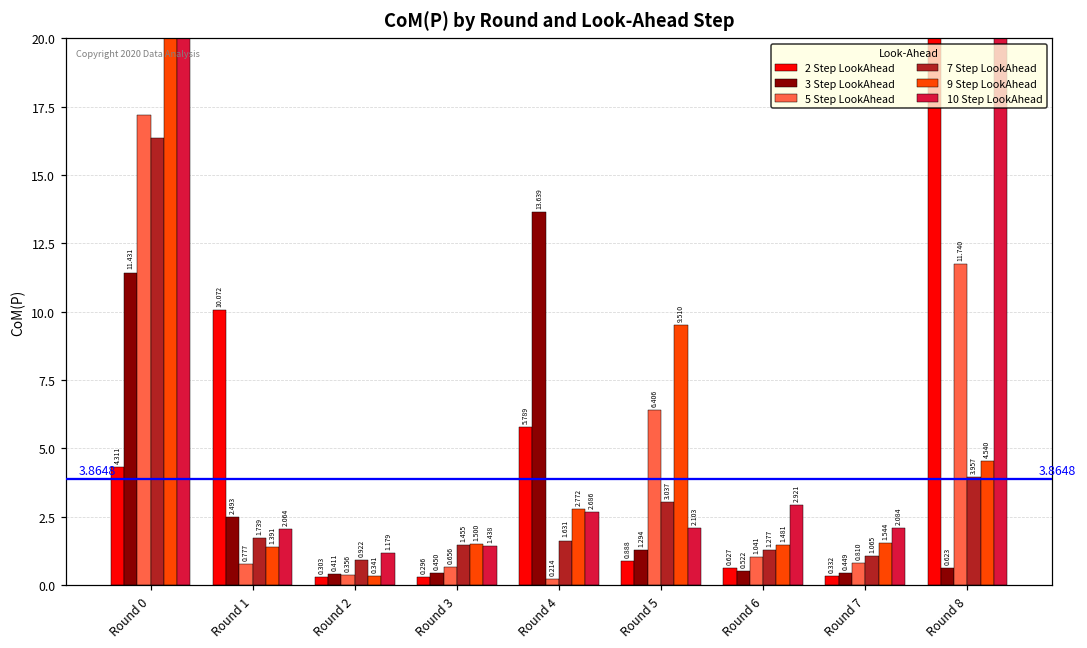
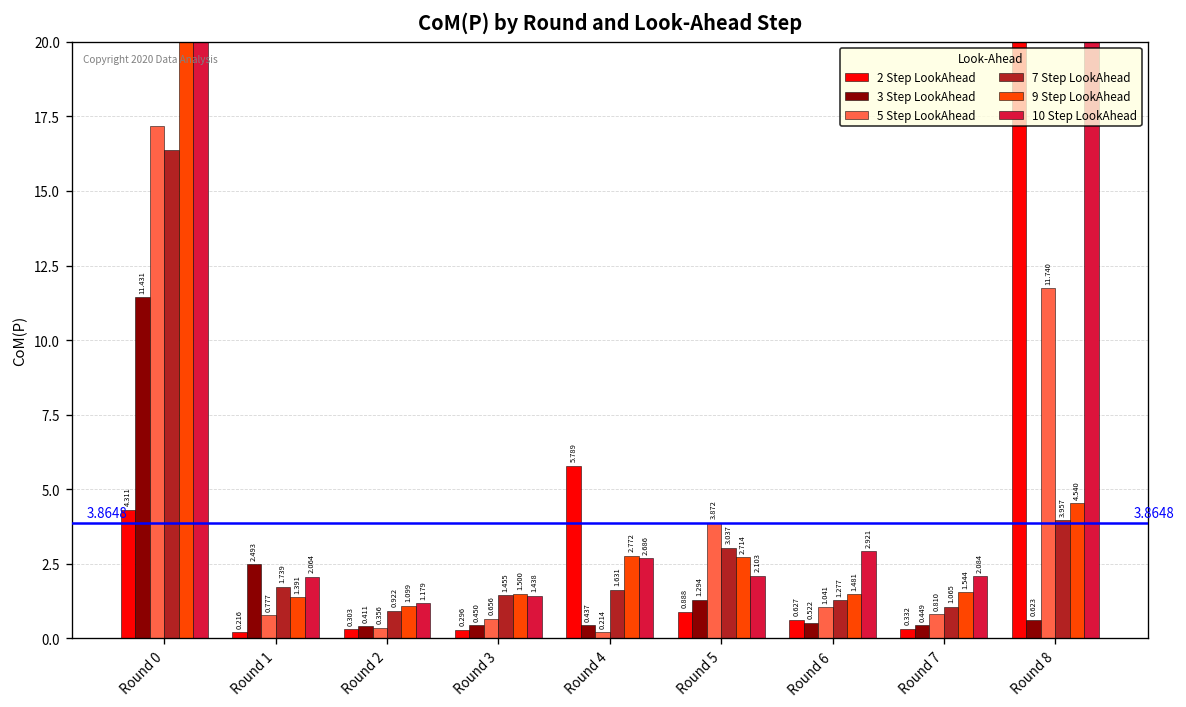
  {
    "2 Step LookAhead": {
      "Round 0": 4.311,
-     "Round 1": 10.072,
+     "Round 1": 0.216,
      "Round 2": 0.303,
      "Round 3": 0.296,
      "Round 4": 5.789,
      "Round 5": 0.888,
      "Round 6": 0.627,
      "Round 7": 0.332
    },
    "3 Step LookAhead": {
      "Round 0": 11.431,
      "Round 1": 2.493,
      "Round 2": 0.411,
      "Round 3": 0.450,
-     "Round 4": 13.639,
+     "Round 4": 0.437,
      "Round 5": 1.294,
      "Round 6": 0.522,
      "Round 7": 0.449,
      "Round 8": 0.623
    },
    "5 Step LookAhead": {
      "Round 1": 0.777,
      "Round 2": 0.356,
      "Round 3": 0.656,
      "Round 4": 0.214,
-     "Round 5": 6.406,
+     "Round 5": 3.872,
      "Round 6": 1.041,
      "Round 7": 0.810,
      "Round 8": 11.740
    },
    "9 Step LookAhead": {
      "Round 1": 1.391,
-     "Round 2": 0.341,
+     "Round 2": 1.099,
      "Round 3": 1.500,
      "Round 4": 2.772,
-     "Round 5": 9.510,
+     "Round 5": 2.714,
      "Round 6": 1.481,
      "Round 7": 1.544,
      "Round 8": 4.540
    }
  }
